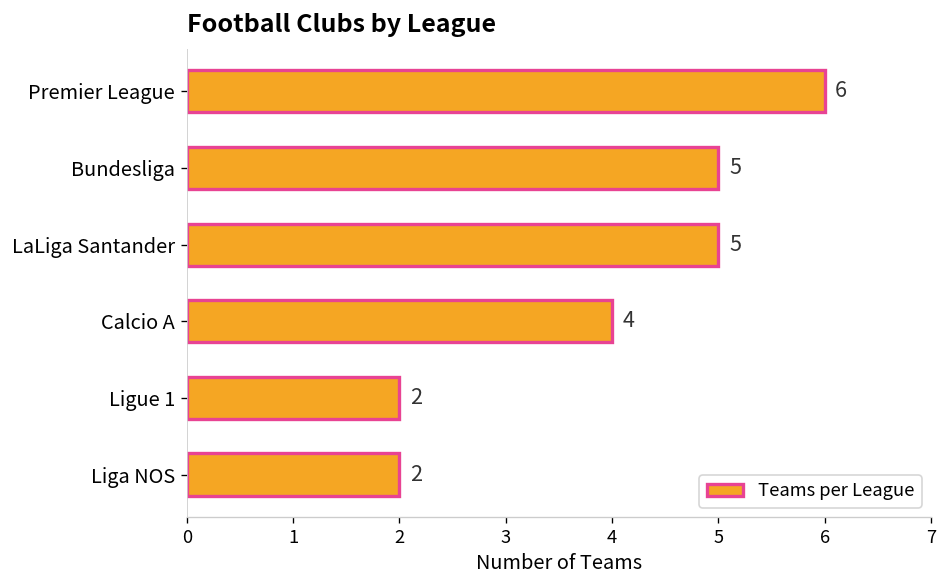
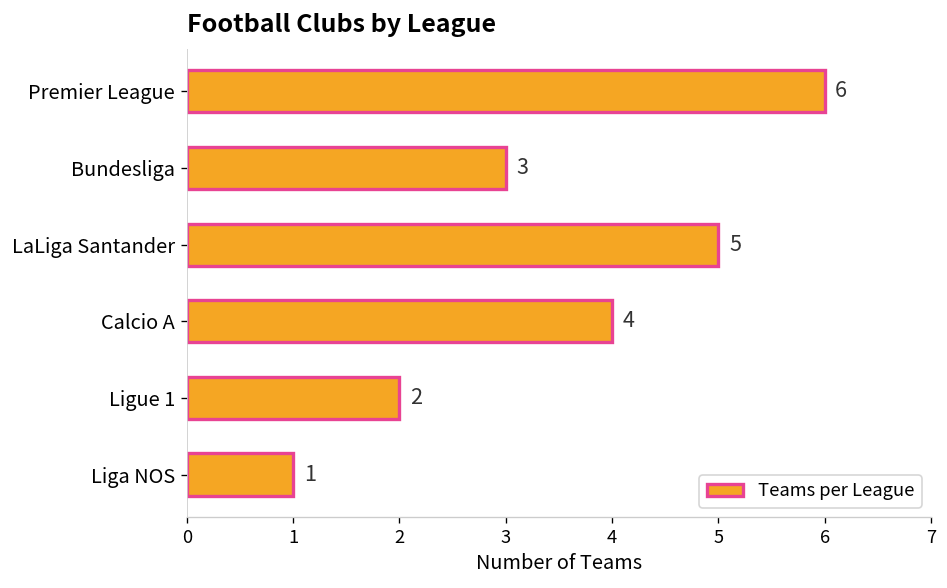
  {
    "Premier League": 6,
-   "Bundesliga": 5,
+   "Bundesliga": 3,
    "LaLiga Santander": 5,
    "Calcio A": 4,
    "Ligue 1": 2,
-   "Liga NOS": 2
+   "Liga NOS": 1
  }
